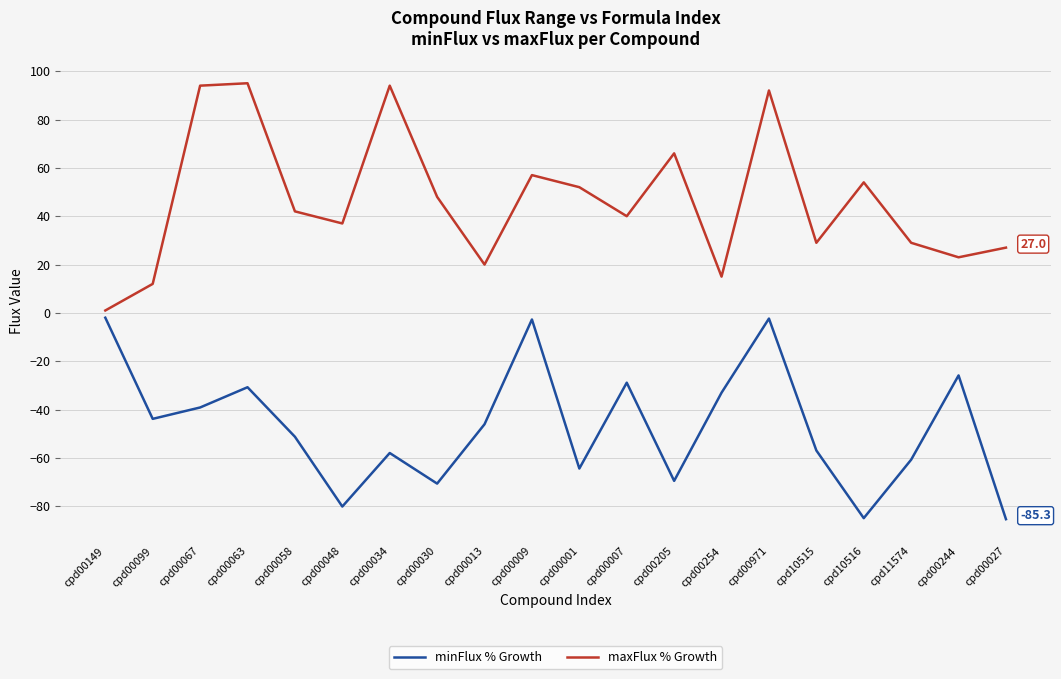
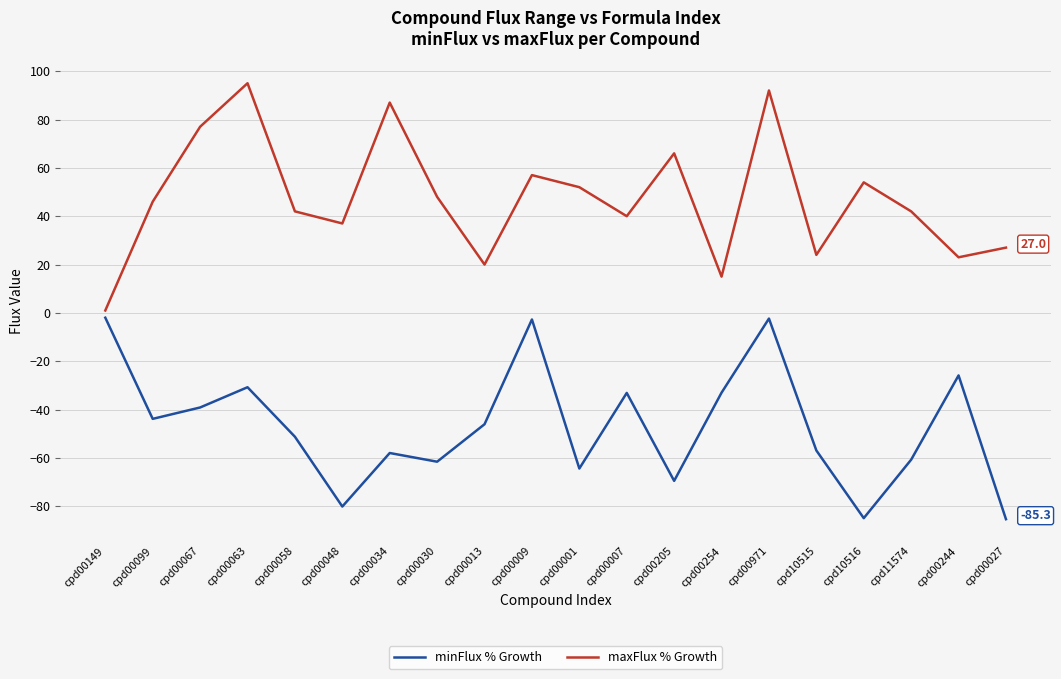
  {
    "minFlux % Growth": {
      "cpd00149": -2,
      "cpd00099": -44,
      "cpd00067": -39,
      "cpd00063": -31,
      "cpd00058": -51,
      "cpd00048": -80,
      "cpd00034": -58,
-     "cpd00030": -71,
+     "cpd00030": -62,
      "cpd00013": -46,
      "cpd00009": -3,
      "cpd00001": -64,
-     "cpd00007": -29,
+     "cpd00007": -33,
      "cpd00205": -69,
      "cpd00254": -33,
      "cpd00971": -2,
      "cpd10515": -57,
      "cpd10516": -85,
      "cpd11574": -61,
      "cpd00244": -26
    },
    "maxFlux % Growth": {
      "cpd00149": 1,
-     "cpd00099": 12,
-     "cpd00067": 94,
+     "cpd00099": 46,
+     "cpd00067": 77,
      "cpd00063": 95,
      "cpd00058": 42,
      "cpd00048": 37,
-     "cpd00034": 94,
+     "cpd00034": 87,
      "cpd00030": 48,
      "cpd00013": 20,
      "cpd00009": 57,
      "cpd00001": 52,
      "cpd00007": 40,
      "cpd00205": 66,
      "cpd00254": 15,
      "cpd00971": 92,
-     "cpd10515": 29,
+     "cpd10515": 24,
      "cpd10516": 54,
-     "cpd11574": 29,
+     "cpd11574": 42,
      "cpd00244": 23
    }
  }
